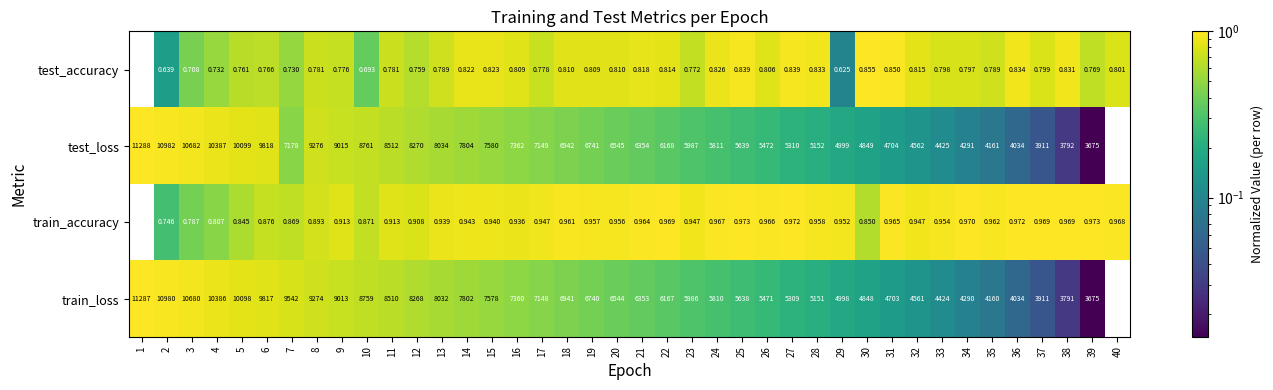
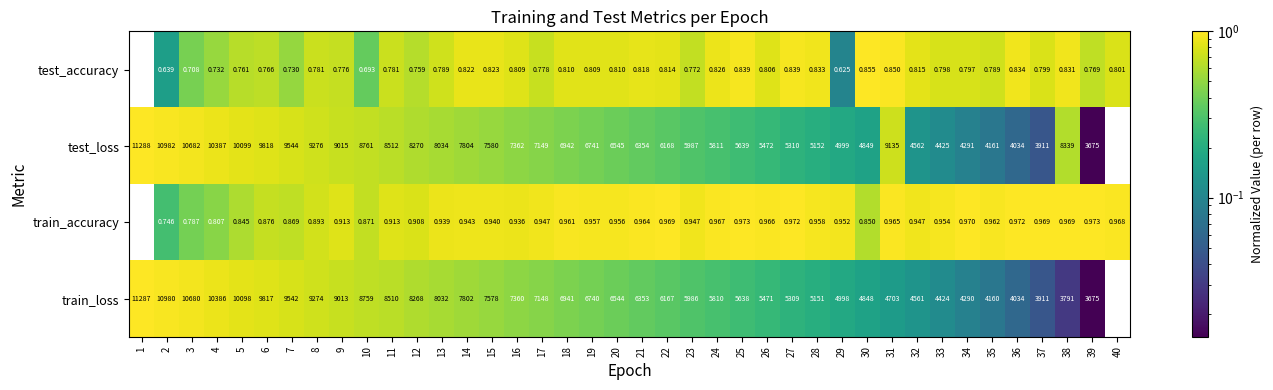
  {
    "test_accuracy": {
      "2": 0.639,
      "3": 0.708,
      "4": 0.732,
      "5": 0.761,
      "6": 0.766,
      "7": 0.730,
      "8": 0.781,
      "9": 0.776,
      "10": 0.693,
      "11": 0.781,
      "12": 0.759,
      "13": 0.789,
      "14": 0.822,
      "15": 0.823,
      "16": 0.809,
      "17": 0.778,
      "18": 0.810,
      "19": 0.809,
      "20": 0.810,
      "21": 0.818,
      "22": 0.814,
      "23": 0.772,
      "24": 0.826,
      "25": 0.839,
      "26": 0.806,
      "27": 0.839,
      "28": 0.833,
      "29": 0.625,
      "30": 0.855,
      "31": 0.850,
      "32": 0.815,
      "33": 0.798,
      "34": 0.797,
      "35": 0.789,
      "36": 0.834,
      "37": 0.799,
      "38": 0.831,
      "39": 0.769,
      "40": 0.801
    },
    "test_loss": {
      "1": 11288,
      "2": 10982,
      "3": 10682,
      "4": 10387,
      "5": 10099,
      "6": 9818,
-     "7": 7178,
+     "7": 9544,
      "8": 9276,
      "9": 9015,
      "10": 8761,
      "11": 8512,
      "12": 8270,
      "13": 8034,
      "14": 7804,
      "15": 7580,
      "16": 7362,
      "17": 7149,
      "18": 6942,
      "19": 6741,
      "20": 6545,
      "21": 6354,
      "22": 6168,
      "23": 5987,
      "24": 5811,
      "25": 5639,
      "26": 5472,
      "27": 5310,
      "28": 5152,
      "29": 4999,
      "30": 4849,
-     "31": 4704,
+     "31": 9135,
      "32": 4562,
      "33": 4425,
      "34": 4291,
      "35": 4161,
      "36": 4034,
      "37": 3911,
-     "38": 3792,
+     "38": 8339,
      "39": 3675
    },
    "train_accuracy": {
      "2": 0.746,
      "3": 0.787,
      "4": 0.807,
      "5": 0.845,
      "6": 0.876,
      "7": 0.869,
      "8": 0.893,
      "9": 0.913,
      "10": 0.871,
      "11": 0.913,
      "12": 0.908,
      "13": 0.939,
      "14": 0.943,
      "15": 0.940,
      "16": 0.936,
      "17": 0.947,
      "18": 0.961,
      "19": 0.957,
      "20": 0.956,
      "21": 0.964,
      "22": 0.969,
      "23": 0.947,
      "24": 0.967,
      "25": 0.973,
      "26": 0.966,
      "27": 0.972,
      "28": 0.958,
      "29": 0.952,
      "30": 0.850,
      "31": 0.965,
      "32": 0.947,
      "33": 0.954,
      "34": 0.970,
      "35": 0.962,
      "36": 0.972,
      "37": 0.969,
      "38": 0.969,
      "39": 0.973,
      "40": 0.968
    },
    "train_loss": {
      "1": 11287,
      "2": 10980,
      "3": 10680,
      "4": 10386,
      "5": 10098,
      "6": 9817,
      "7": 9542,
      "8": 9274,
      "9": 9013,
      "10": 8759,
      "11": 8510,
      "12": 8268,
      "13": 8032,
      "14": 7802,
      "15": 7578,
      "16": 7360,
      "17": 7148,
      "18": 6941,
      "19": 6740,
      "20": 6544,
      "21": 6353,
      "22": 6167,
      "23": 5986,
      "24": 5810,
      "25": 5638,
      "26": 5471,
      "27": 5309,
      "28": 5151,
      "29": 4998,
      "30": 4848,
      "31": 4703,
      "32": 4561,
      "33": 4424,
      "34": 4290,
      "35": 4160,
      "36": 4034,
      "37": 3911,
      "38": 3791,
      "39": 3675
    }
  }
